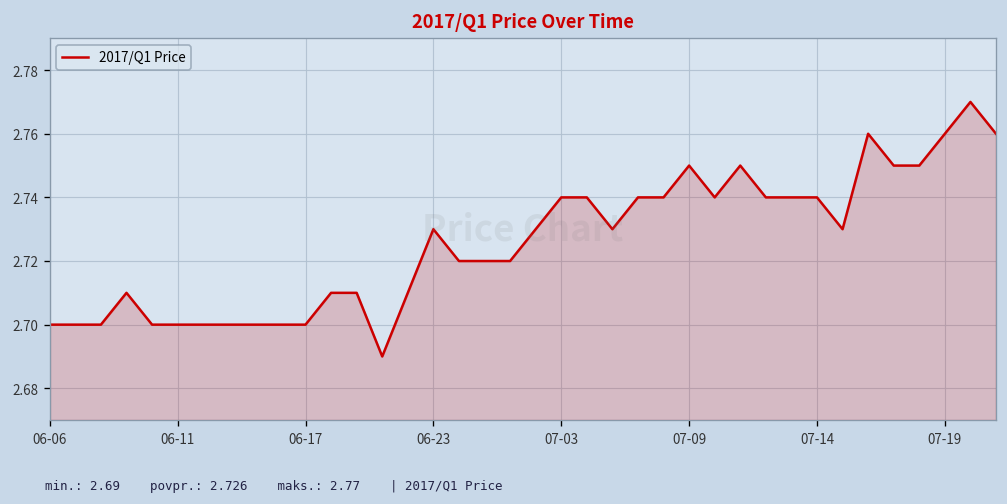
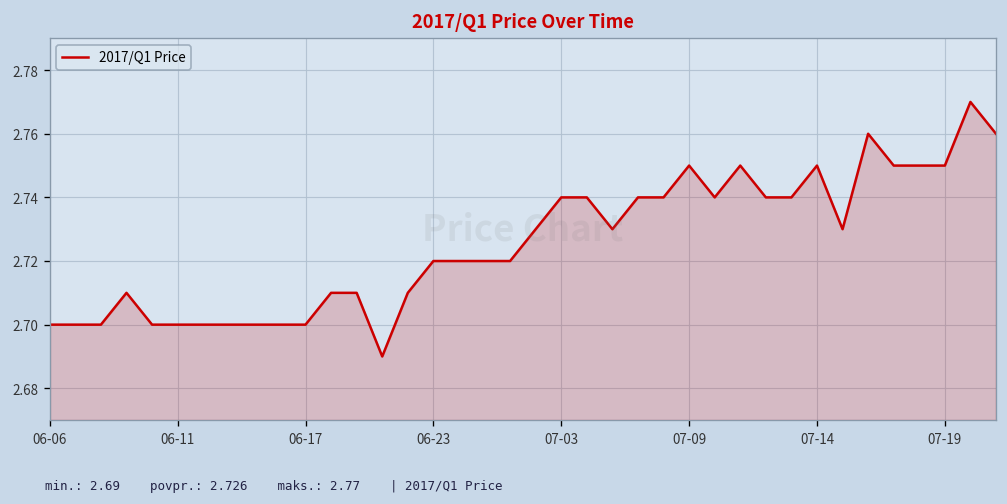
  {
    "06-06": 2.70,
    "06-11": 2.70,
    "06-17": 2.70,
-   "06-23": 2.73,
+   "06-23": 2.72,
    "07-03": 2.74,
    "07-09": 2.75,
-   "07-14": 2.74,
-   "07-19": 2.76
+   "07-14": 2.75,
+   "07-19": 2.75
  }
